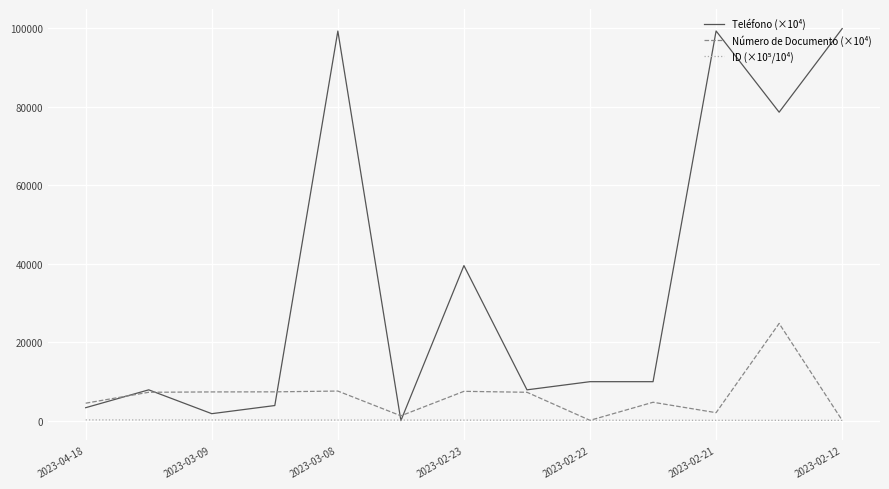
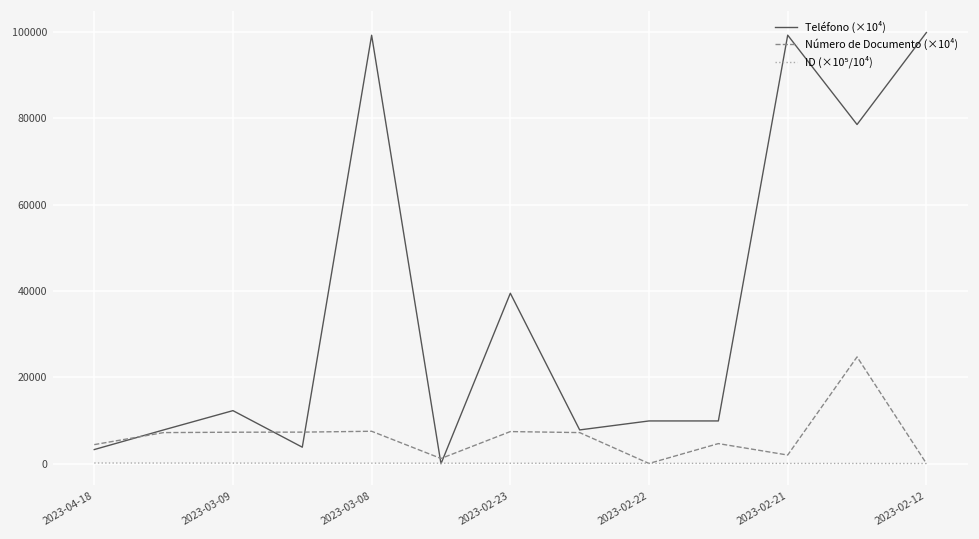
  {
    "Teléfono (×10⁴)": {
      "2023-04-18": 3000,
-     "2023-03-09": 2000,
+     "2023-03-09": 12000,
      "2023-02-23": 39000
    }
  }
